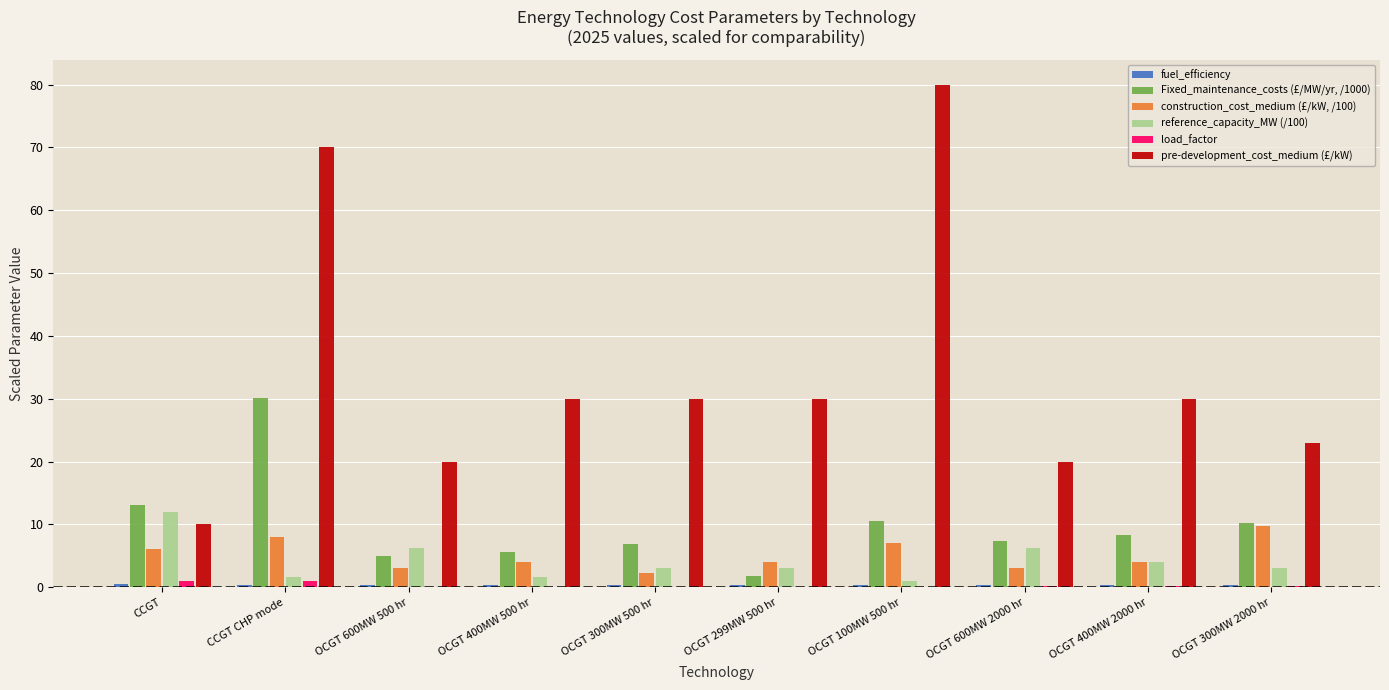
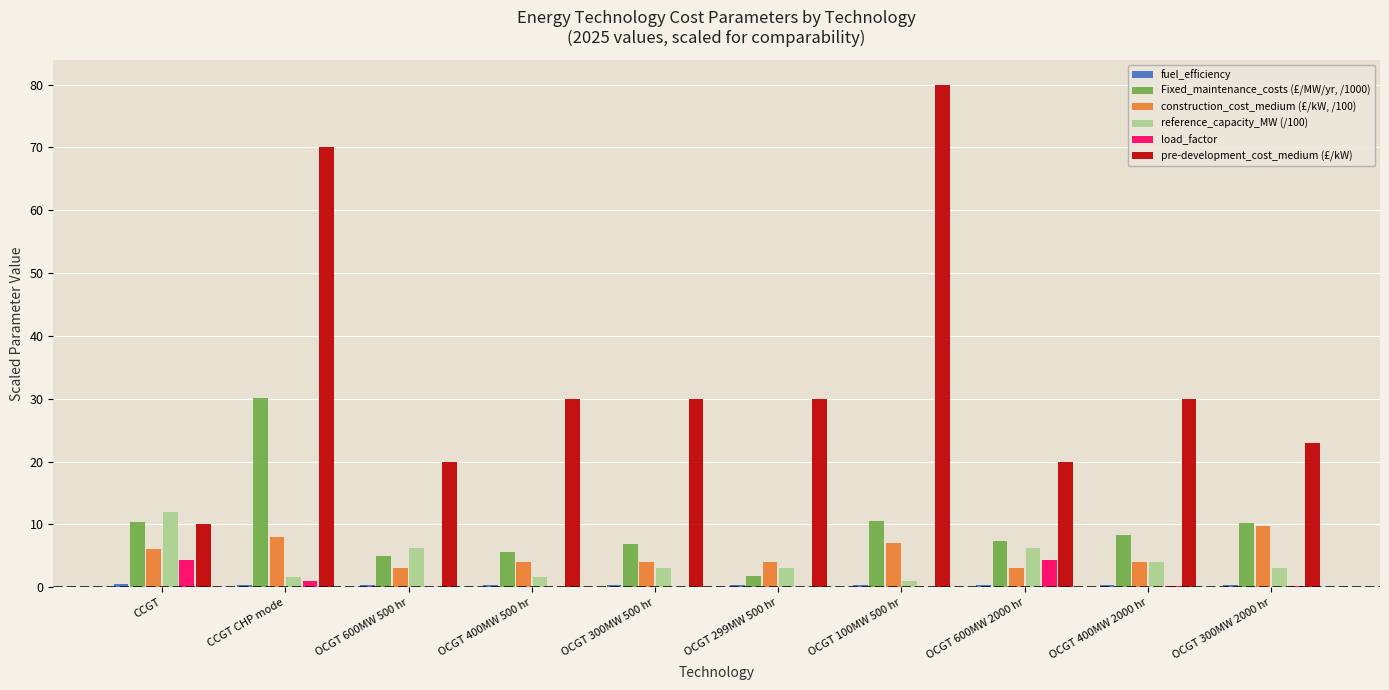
  {
    "fuel_efficiency": {
      "CCGT": 1
    },
    "Fixed_maintenance_costs (£/MW/yr, /1000)": {
-     "CCGT": 13,
+     "CCGT": 10,
      "CCGT CHP mode": 30,
      "OCGT 600MW 500 hr": 5,
      "OCGT 400MW 500 hr": 6,
      "OCGT 300MW 500 hr": 7,
      "OCGT 299MW 500 hr": 2,
      "OCGT 100MW 500 hr": 11,
      "OCGT 600MW 2000 hr": 7,
      "OCGT 400MW 2000 hr": 8,
      "OCGT 300MW 2000 hr": 10
    },
    "construction_cost_medium (£/kW, /100)": {
      "CCGT": 6,
      "CCGT CHP mode": 8,
      "OCGT 600MW 500 hr": 3,
      "OCGT 400MW 500 hr": 4,
-     "OCGT 300MW 500 hr": 2,
+     "OCGT 300MW 500 hr": 4,
      "OCGT 299MW 500 hr": 4,
      "OCGT 100MW 500 hr": 7,
      "OCGT 600MW 2000 hr": 3,
      "OCGT 400MW 2000 hr": 4,
      "OCGT 300MW 2000 hr": 10
    },
    "reference_capacity_MW (/100)": {
      "CCGT": 12,
      "CCGT CHP mode": 2,
      "OCGT 600MW 500 hr": 6,
      "OCGT 400MW 500 hr": 2,
      "OCGT 300MW 500 hr": 3,
      "OCGT 299MW 500 hr": 3,
      "OCGT 100MW 500 hr": 1,
      "OCGT 600MW 2000 hr": 6,
      "OCGT 400MW 2000 hr": 4,
      "OCGT 300MW 2000 hr": 3
    },
    "load_factor": {
-     "CCGT": 1,
+     "CCGT": 4,
      "CCGT CHP mode": 1,
-     "OCGT 600MW 2000 hr": 0
+     "OCGT 600MW 2000 hr": 4
    },
    "pre-development_cost_medium (£/kW)": {
      "CCGT": 10,
      "CCGT CHP mode": 70,
      "OCGT 600MW 500 hr": 20,
      "OCGT 400MW 500 hr": 30,
      "OCGT 300MW 500 hr": 30,
      "OCGT 299MW 500 hr": 30,
      "OCGT 100MW 500 hr": 80,
      "OCGT 600MW 2000 hr": 20,
      "OCGT 400MW 2000 hr": 30,
      "OCGT 300MW 2000 hr": 23
    }
  }
